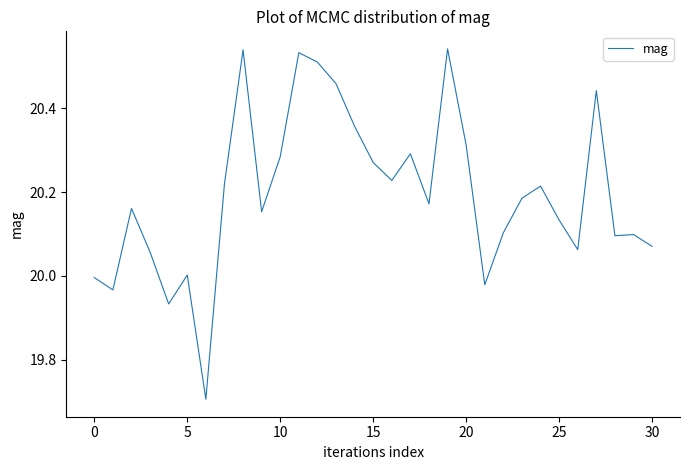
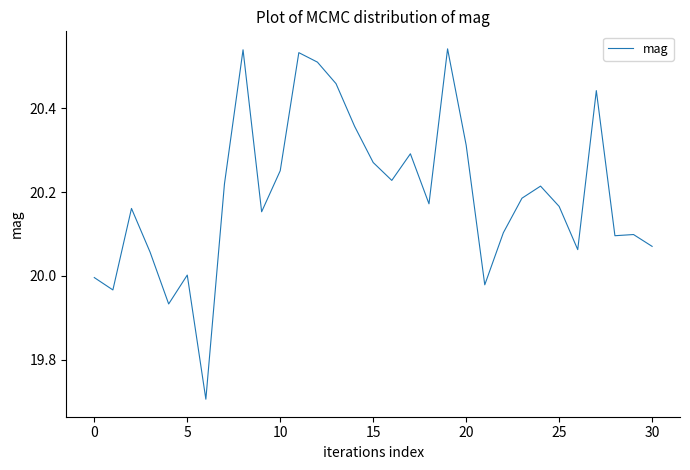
  {
    "0": 20.00,
    "5": 20.00,
-   "10": 20.28,
+   "10": 20.25,
    "15": 20.27,
    "20": 20.31,
-   "25": 20.13,
+   "25": 20.17,
    "30": 20.07
  }
